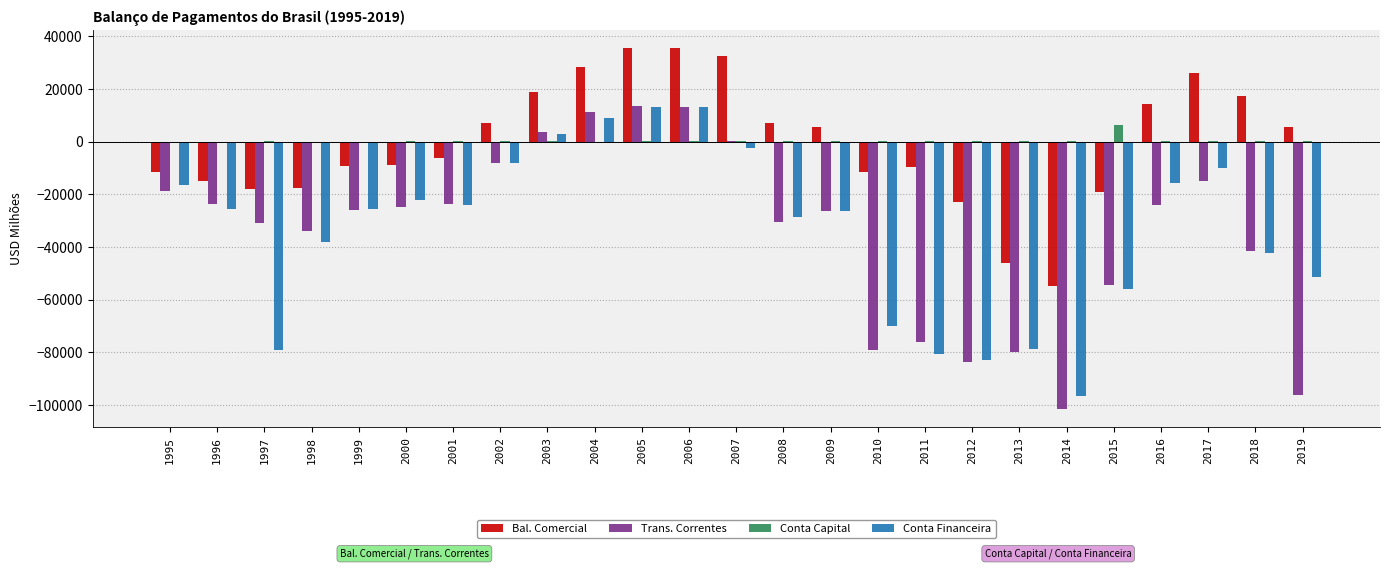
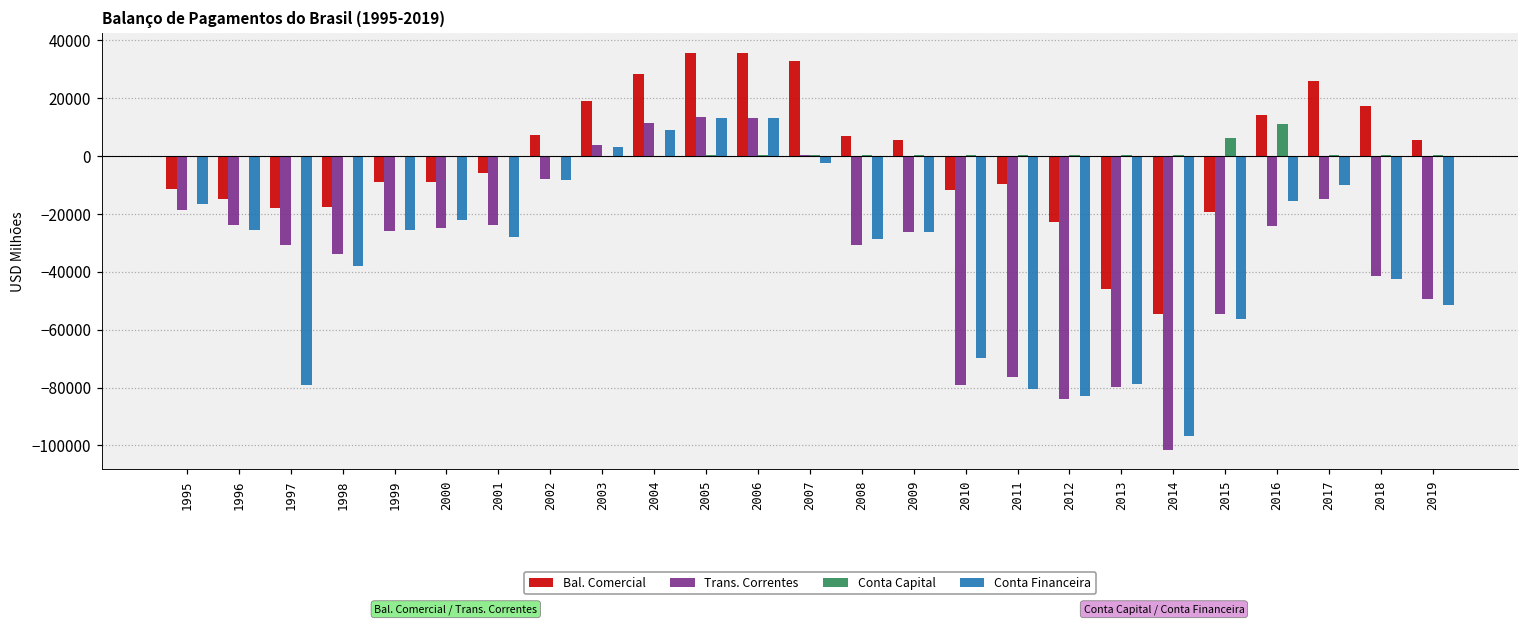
  {
    "Bal. Comercial": {
      "1995": -12000,
      "1996": -15000,
      "1997": -18000,
      "1998": -18000,
      "1999": -9000,
      "2000": -9000,
      "2001": -6000,
      "2002": 7000,
      "2003": 19000,
      "2004": 28000,
      "2005": 36000,
      "2006": 36000,
      "2007": 33000,
      "2008": 7000,
      "2009": 5000,
      "2010": -12000,
      "2011": -10000,
      "2012": -23000,
      "2013": -46000,
      "2014": -55000,
      "2015": -19000,
      "2016": 14000,
      "2017": 26000,
      "2018": 17000,
      "2019": 6000
    },
    "Trans. Correntes": {
      "1995": -19000,
      "1996": -24000,
      "1997": -31000,
      "1998": -34000,
      "1999": -26000,
      "2000": -25000,
      "2001": -24000,
      "2002": -8000,
      "2003": 4000,
      "2004": 11000,
      "2005": 14000,
      "2006": 13000,
      "2008": -31000,
      "2009": -26000,
      "2010": -79000,
      "2011": -76000,
      "2012": -84000,
      "2013": -80000,
      "2014": -101000,
      "2015": -54000,
      "2016": -24000,
      "2017": -15000,
      "2018": -42000,
-     "2019": -96000
+     "2019": -49000
    },
    "Conta Capital": {
      "2015": 6000,
-     "2016": 0
+     "2016": 11000
    },
    "Conta Financeira": {
      "1995": -16000,
      "1996": -26000,
      "1997": -79000,
      "1998": -38000,
      "1999": -26000,
      "2000": -22000,
-     "2001": -24000,
+     "2001": -28000,
      "2002": -8000,
      "2003": 3000,
      "2004": 9000,
      "2005": 13000,
      "2006": 13000,
      "2007": -2000,
      "2008": -29000,
      "2009": -26000,
      "2010": -70000,
      "2011": -81000,
      "2012": -83000,
      "2013": -79000,
      "2014": -97000,
      "2015": -56000,
      "2016": -16000,
      "2017": -10000,
      "2018": -42000,
      "2019": -52000
    }
  }
